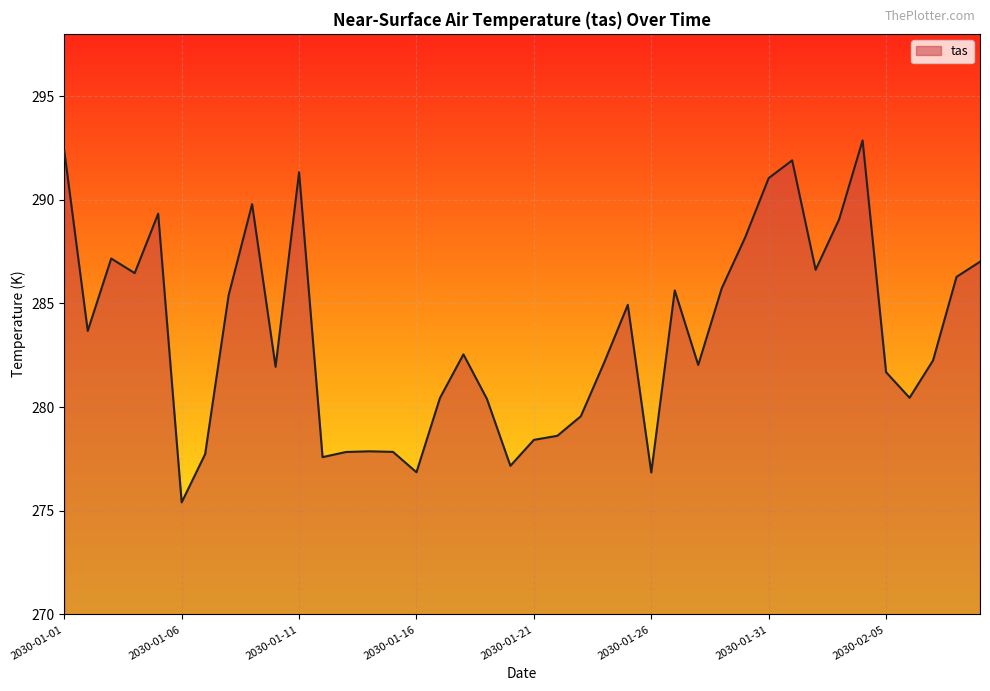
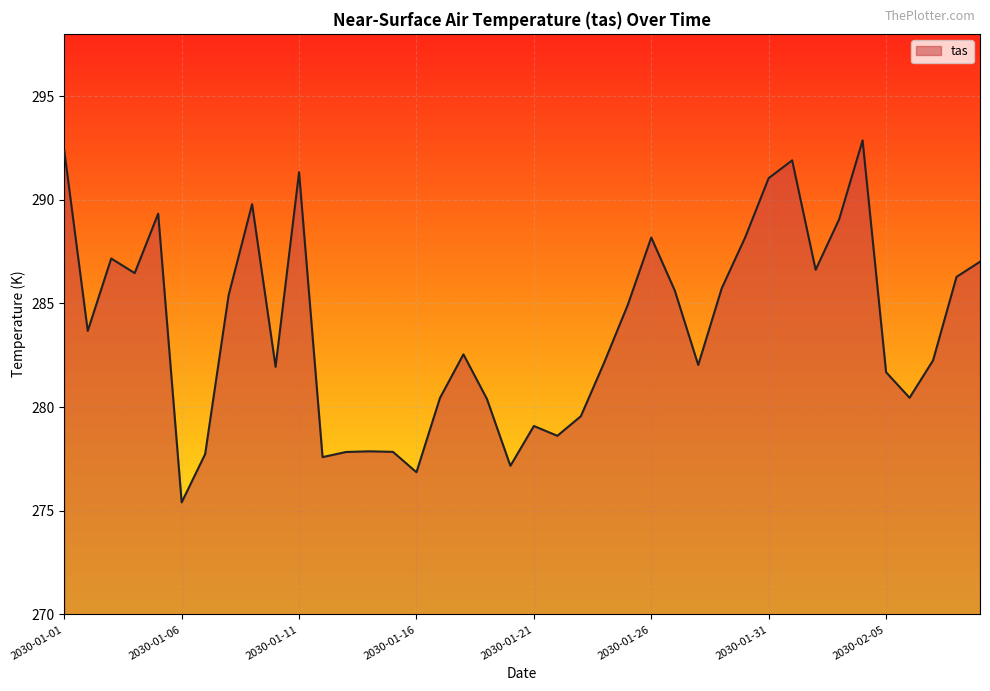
  {
    "2030-01-01": 292.4,
    "2030-01-06": 275.4,
    "2030-01-11": 291.3,
    "2030-01-16": 276.9,
-   "2030-01-21": 278.4,
-   "2030-01-26": 276.8,
+   "2030-01-21": 279.1,
+   "2030-01-26": 288.2,
    "2030-01-31": 291.0,
    "2030-02-05": 281.7
  }
